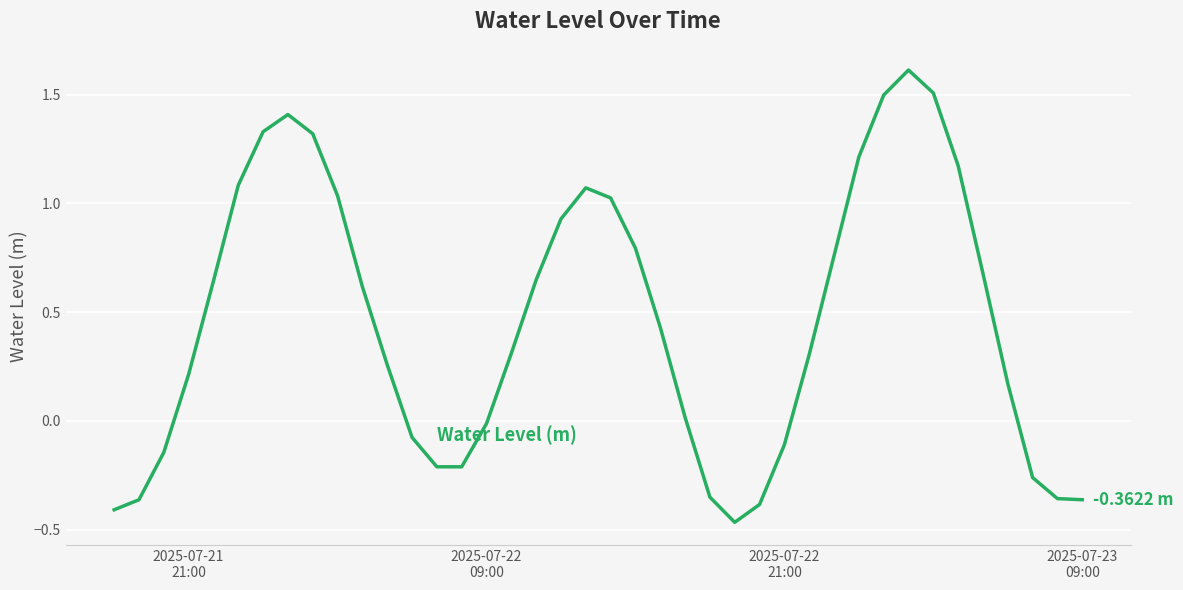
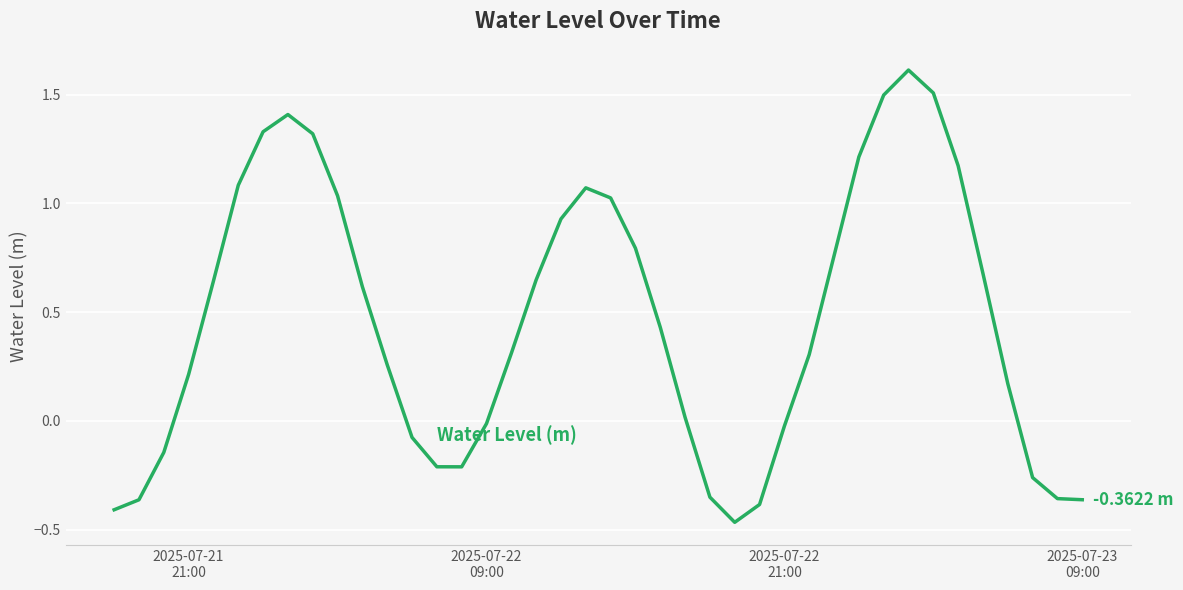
  {
    "2025-07-21 21:00": 0.21,
    "2025-07-22 09:00": -0.01,
-   "2025-07-22 21:00": -0.11
+   "2025-07-22 21:00": -0.02
  }
